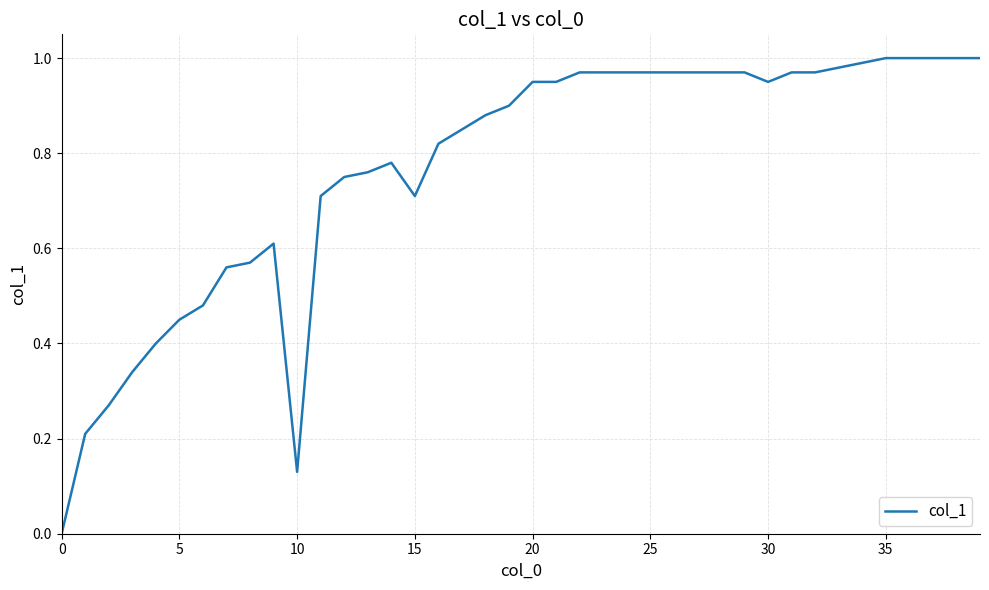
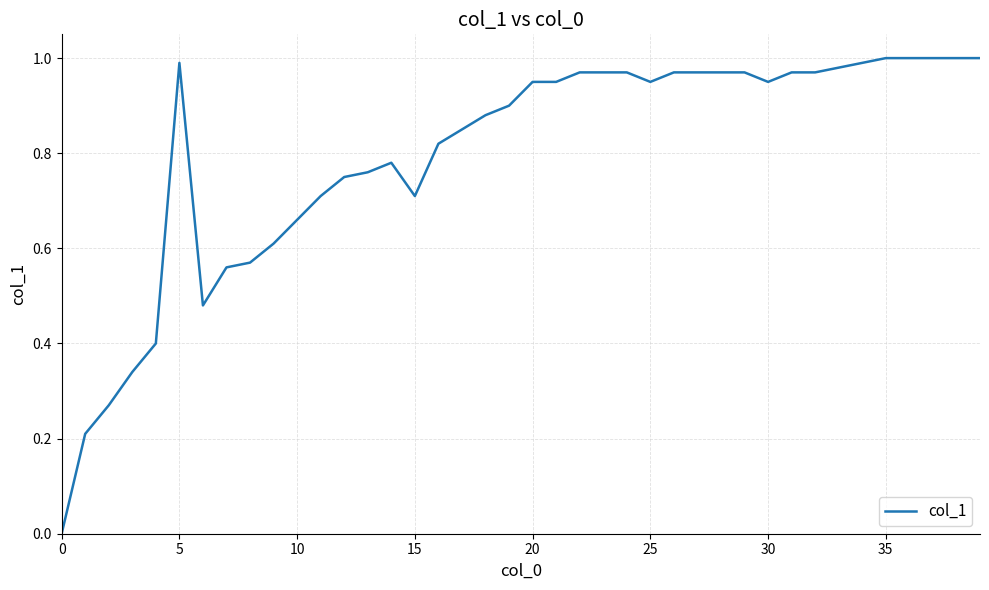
  {
    "0": 0.00,
-   "5": 0.45,
-   "10": 0.13,
+   "5": 0.99,
+   "10": 0.66,
    "15": 0.71,
    "20": 0.95,
-   "25": 0.97,
+   "25": 0.95,
    "30": 0.95,
    "35": 1.00
  }
